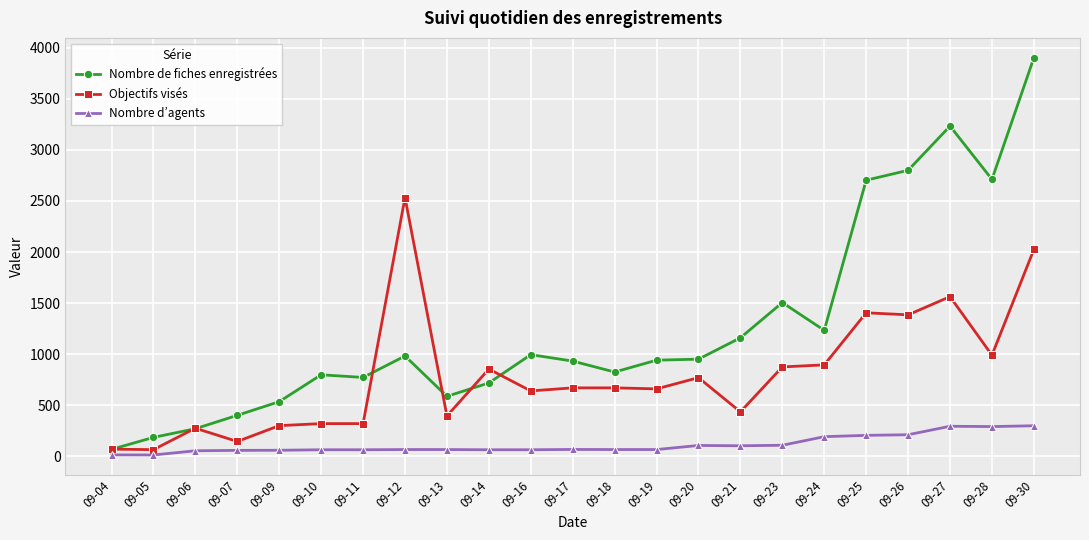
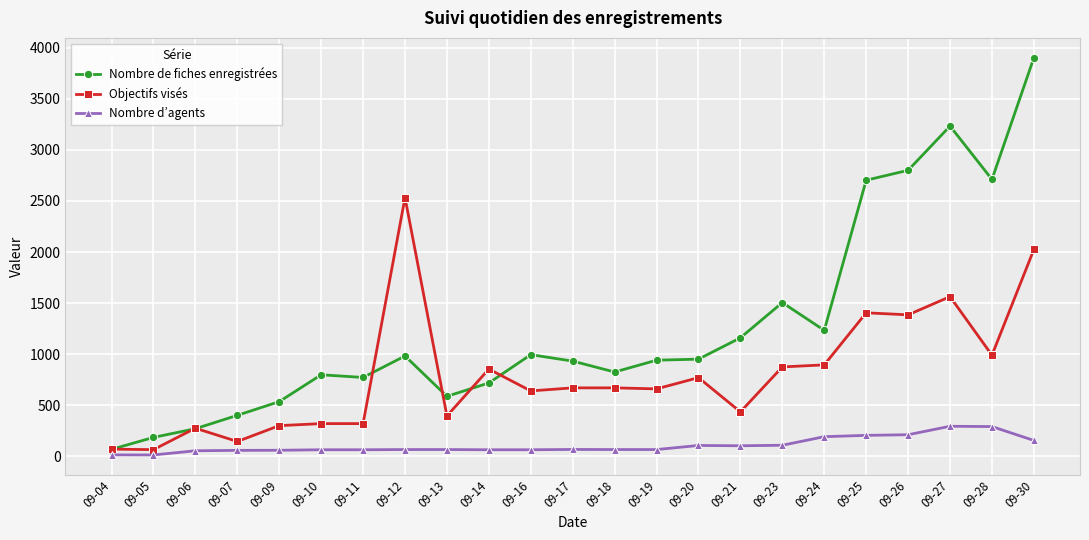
  {
    "Nombre de fiches enregistrées": {
      "09-05": 190,
      "09-07": 400,
      "09-09": 540,
      "09-10": 800,
      "09-11": 770,
      "09-12": 980,
      "09-13": 590,
      "09-14": 720,
      "09-16": 1000,
      "09-17": 930,
      "09-18": 830,
      "09-19": 940,
      "09-20": 950,
      "09-21": 1160,
      "09-23": 1510,
      "09-24": 1230,
      "09-25": 2700,
      "09-26": 2800,
      "09-27": 3230,
      "09-28": 2710,
      "09-30": 3900
    },
    "Objectifs visés": {
      "09-05": 70,
      "09-07": 150,
      "09-09": 300,
      "09-10": 320,
      "09-11": 320,
      "09-12": 2530,
      "09-13": 400,
      "09-14": 850,
      "09-16": 640,
      "09-17": 670,
      "09-18": 670,
      "09-19": 660,
      "09-20": 770,
      "09-21": 440,
      "09-23": 880,
      "09-24": 900,
      "09-25": 1410,
      "09-26": 1390,
      "09-27": 1560,
      "09-28": 990,
      "09-30": 2030
    },
    "Nombre d’agents": {
      "09-04": 10,
      "09-05": 10,
      "09-06": 50,
      "09-07": 60,
      "09-09": 60,
      "09-10": 60,
      "09-11": 60,
      "09-12": 70,
      "09-13": 70,
      "09-14": 60,
      "09-16": 60,
      "09-17": 70,
      "09-18": 70,
      "09-19": 70,
      "09-20": 110,
      "09-21": 100,
      "09-23": 110,
      "09-24": 190,
      "09-25": 210,
      "09-26": 210,
      "09-27": 290,
      "09-28": 290,
-     "09-30": 300
+     "09-30": 160
    }
  }
